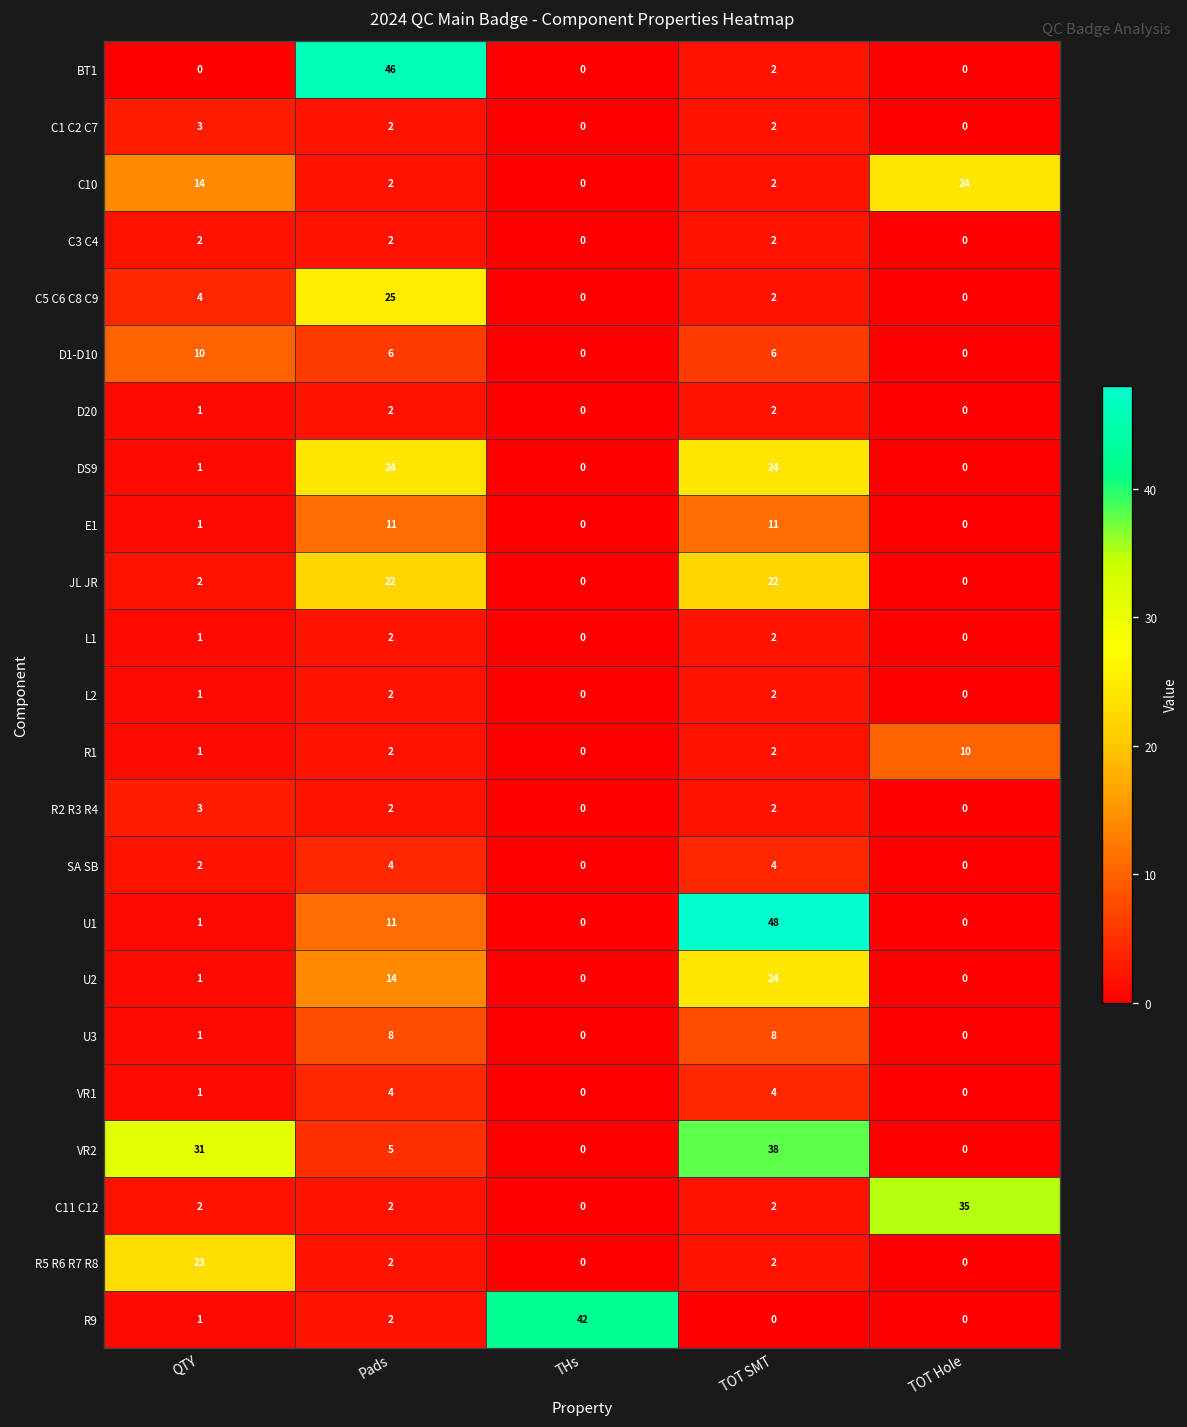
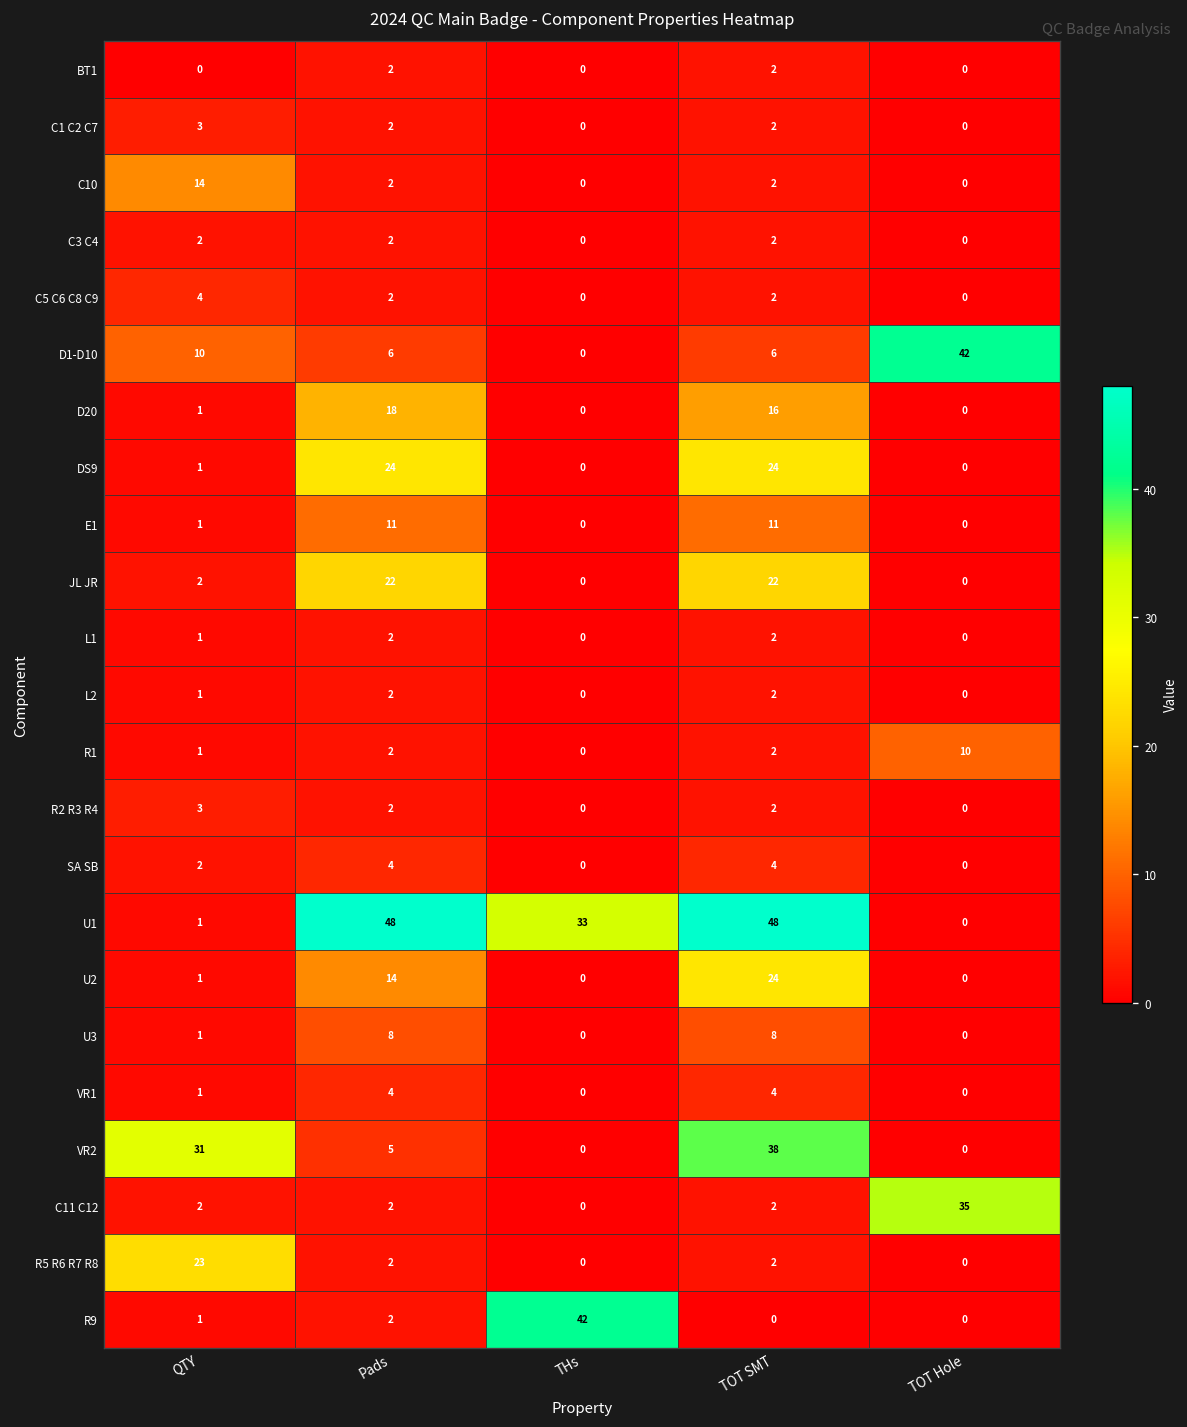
  {
    "BT1": {
      "QTY": 0,
-     "Pads": 46,
+     "Pads": 2,
      "THs": 0,
      "TOT SMT": 2,
      "TOT Hole": 0
    },
    "C1 C2 C7": {
      "QTY": 3,
      "Pads": 2,
      "THs": 0,
      "TOT SMT": 2,
      "TOT Hole": 0
    },
    "C10": {
      "QTY": 14,
      "Pads": 2,
      "THs": 0,
      "TOT SMT": 2,
-     "TOT Hole": 24
+     "TOT Hole": 0
    },
    "C3 C4": {
      "QTY": 2,
      "Pads": 2,
      "THs": 0,
      "TOT SMT": 2,
      "TOT Hole": 0
    },
    "C5 C6 C8 C9": {
      "QTY": 4,
-     "Pads": 25,
+     "Pads": 2,
      "THs": 0,
      "TOT SMT": 2,
      "TOT Hole": 0
    },
    "D1-D10": {
      "QTY": 10,
      "Pads": 6,
      "THs": 0,
      "TOT SMT": 6,
-     "TOT Hole": 0
+     "TOT Hole": 42
    },
    "D20": {
      "QTY": 1,
-     "Pads": 2,
+     "Pads": 18,
      "THs": 0,
-     "TOT SMT": 2,
+     "TOT SMT": 16,
      "TOT Hole": 0
    },
    "DS9": {
      "QTY": 1,
      "Pads": 24,
      "THs": 0,
      "TOT SMT": 24,
      "TOT Hole": 0
    },
    "E1": {
      "QTY": 1,
      "Pads": 11,
      "THs": 0,
      "TOT SMT": 11,
      "TOT Hole": 0
    },
    "JL JR": {
      "QTY": 2,
      "Pads": 22,
      "THs": 0,
      "TOT SMT": 22,
      "TOT Hole": 0
    },
    "L1": {
      "QTY": 1,
      "Pads": 2,
      "THs": 0,
      "TOT SMT": 2,
      "TOT Hole": 0
    },
    "L2": {
      "QTY": 1,
      "Pads": 2,
      "THs": 0,
      "TOT SMT": 2,
      "TOT Hole": 0
    },
    "R1": {
      "QTY": 1,
      "Pads": 2,
      "THs": 0,
      "TOT SMT": 2,
      "TOT Hole": 10
    },
    "R2 R3 R4": {
      "QTY": 3,
      "Pads": 2,
      "THs": 0,
      "TOT SMT": 2,
      "TOT Hole": 0
    },
    "SA SB": {
      "QTY": 2,
      "Pads": 4,
      "THs": 0,
      "TOT SMT": 4,
      "TOT Hole": 0
    },
    "U1": {
      "QTY": 1,
-     "Pads": 11,
-     "THs": 0,
+     "Pads": 48,
+     "THs": 33,
      "TOT SMT": 48,
      "TOT Hole": 0
    },
    "U2": {
      "QTY": 1,
      "Pads": 14,
      "THs": 0,
      "TOT SMT": 24,
      "TOT Hole": 0
    },
    "U3": {
      "QTY": 1,
      "Pads": 8,
      "THs": 0,
      "TOT SMT": 8,
      "TOT Hole": 0
    },
    "VR1": {
      "QTY": 1,
      "Pads": 4,
      "THs": 0,
      "TOT SMT": 4,
      "TOT Hole": 0
    },
    "VR2": {
      "QTY": 31,
      "Pads": 5,
      "THs": 0,
      "TOT SMT": 38,
      "TOT Hole": 0
    },
    "C11 C12": {
      "QTY": 2,
      "Pads": 2,
      "THs": 0,
      "TOT SMT": 2,
      "TOT Hole": 35
    },
    "R5 R6 R7 R8": {
      "QTY": 23,
      "Pads": 2,
      "THs": 0,
      "TOT SMT": 2,
      "TOT Hole": 0
    },
    "R9": {
      "QTY": 1,
      "Pads": 2,
      "THs": 42,
      "TOT SMT": 0,
      "TOT Hole": 0
    }
  }
